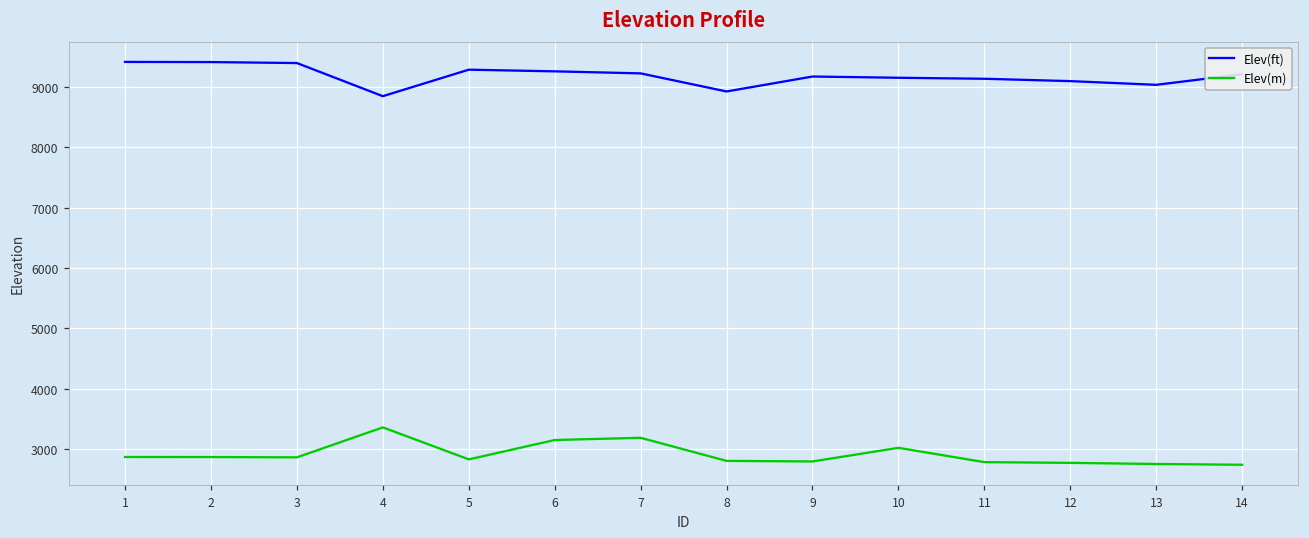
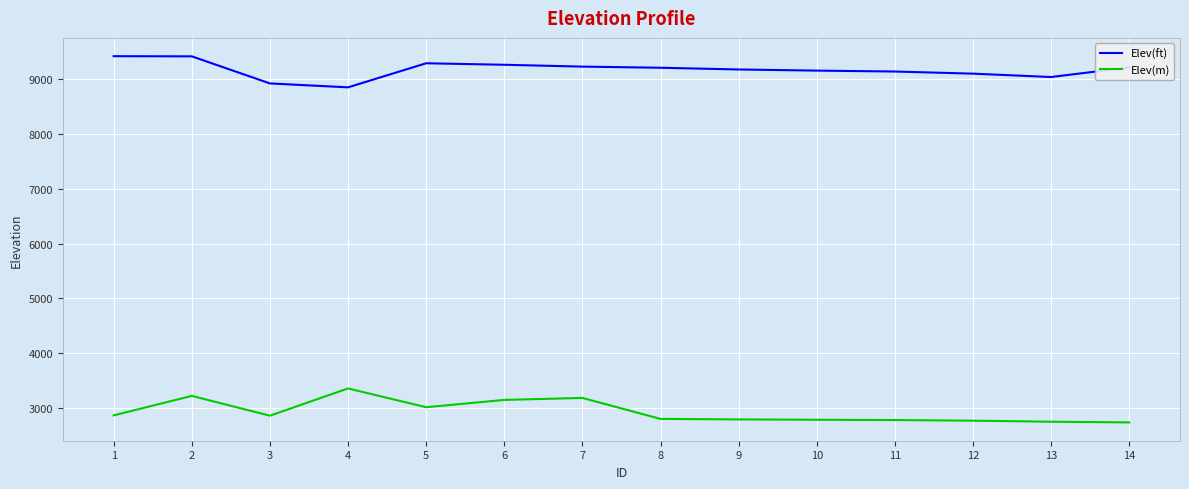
  {
    "Elev(ft)": {
      "1": 9400,
      "2": 9400,
-     "3": 9400,
+     "3": 8900,
      "4": 8800,
      "5": 9300,
      "6": 9300,
      "7": 9200,
-     "8": 8900,
+     "8": 9200,
      "9": 9200,
      "10": 9200,
      "11": 9100,
      "12": 9100,
      "13": 9000
    },
    "Elev(m)": {
      "1": 2900,
-     "2": 2900,
+     "2": 3200,
      "3": 2900,
      "4": 3400,
-     "5": 2800,
+     "5": 3000,
      "6": 3200,
      "7": 3200,
      "8": 2800,
      "9": 2800,
-     "10": 3000,
+     "10": 2800,
      "11": 2800,
      "12": 2800,
      "13": 2800,
      "14": 2700
    }
  }
